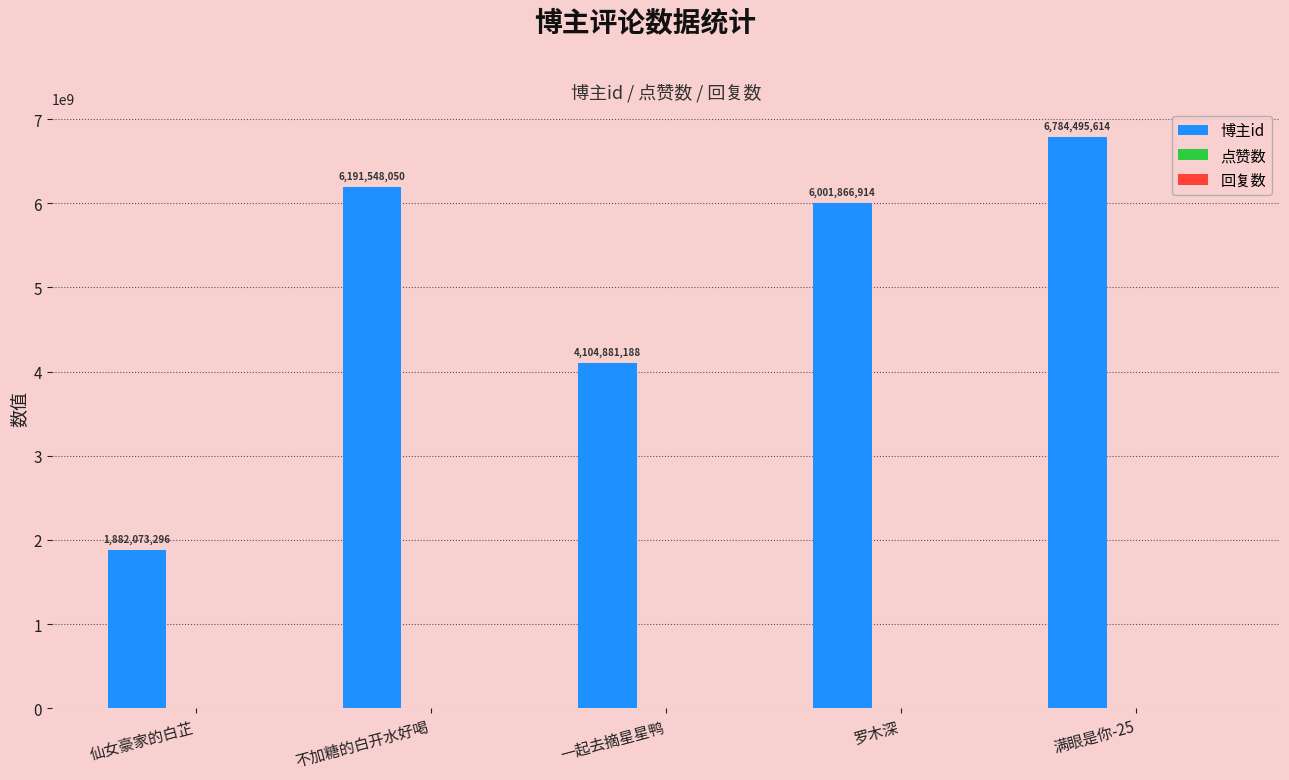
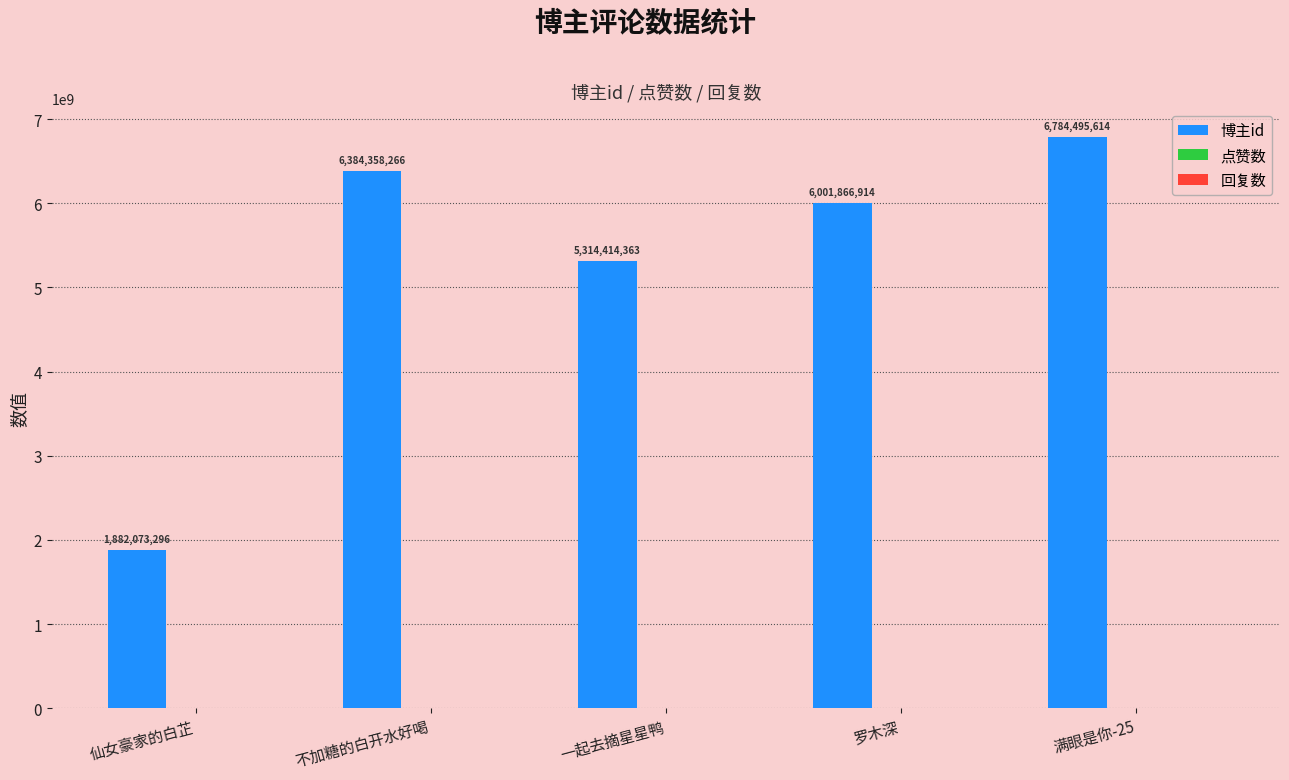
  {
    "博主id": {
      "仙女豪家的白芷": "1,882,073,296",
-     "不加糖的白开水好喝": "6,191,548,050",
-     "一起去摘星星鸭": "4,104,881,188",
+     "不加糖的白开水好喝": "6,384,358,266",
+     "一起去摘星星鸭": "5,314,414,363",
      "罗木深": "6,001,866,914",
      "满眼是你-25": "6,784,495,614"
    },
    "点赞数": {
      "仙女豪家的白芷": "0",
      "不加糖的白开水好喝": "0",
      "一起去摘星星鸭": "0",
      "罗木深": "0",
      "满眼是你-25": "0"
    },
    "回复数": {
      "仙女豪家的白芷": "0",
      "不加糖的白开水好喝": "0",
      "一起去摘星星鸭": "0",
      "罗木深": "0",
      "满眼是你-25": "0"
    }
  }
